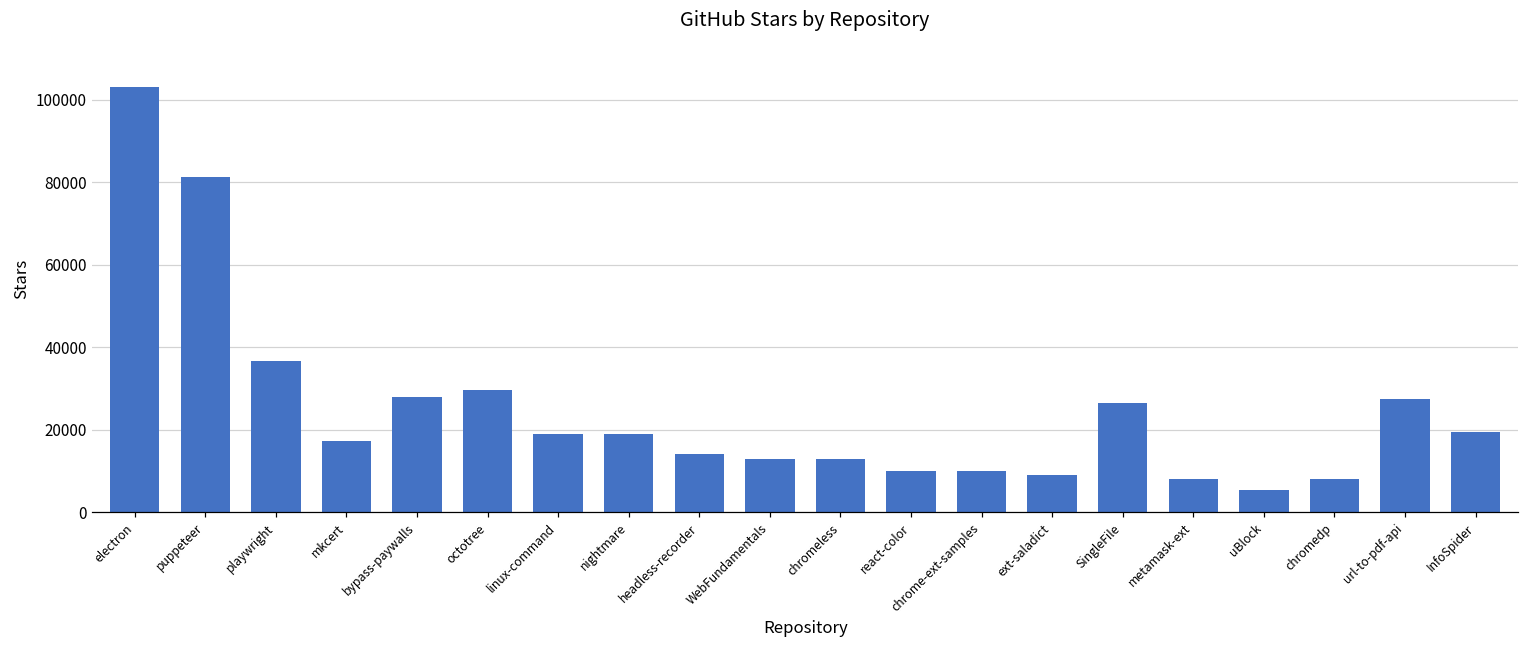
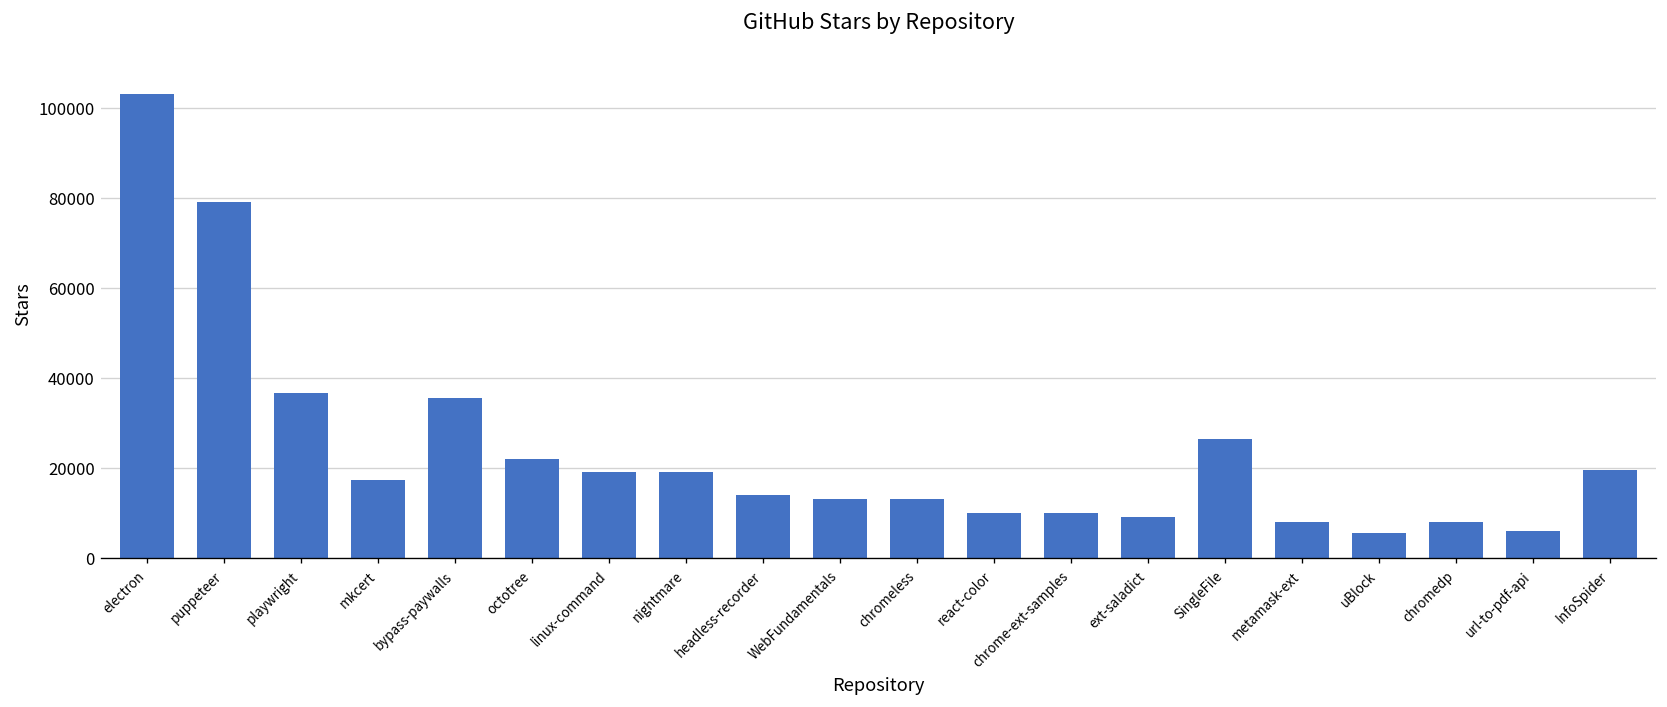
  {
    "electron": 103000,
-   "puppeteer": 81000,
+   "puppeteer": 79000,
    "playwright": 37000,
    "mkcert": 17000,
-   "bypass-paywalls": 28000,
-   "octotree": 30000,
+   "bypass-paywalls": 35000,
+   "octotree": 22000,
    "linux-command": 19000,
    "nightmare": 19000,
    "headless-recorder": 14000,
    "WebFundamentals": 13000,
    "chromeless": 13000,
    "react-color": 10000,
    "chrome-ext-samples": 10000,
    "ext-saladict": 9000,
    "SingleFile": 26000,
    "metamask-ext": 8000,
    "uBlock": 5000,
    "chromedp": 8000,
-   "url-to-pdf-api": 27000,
+   "url-to-pdf-api": 6000,
    "InfoSpider": 20000
  }
